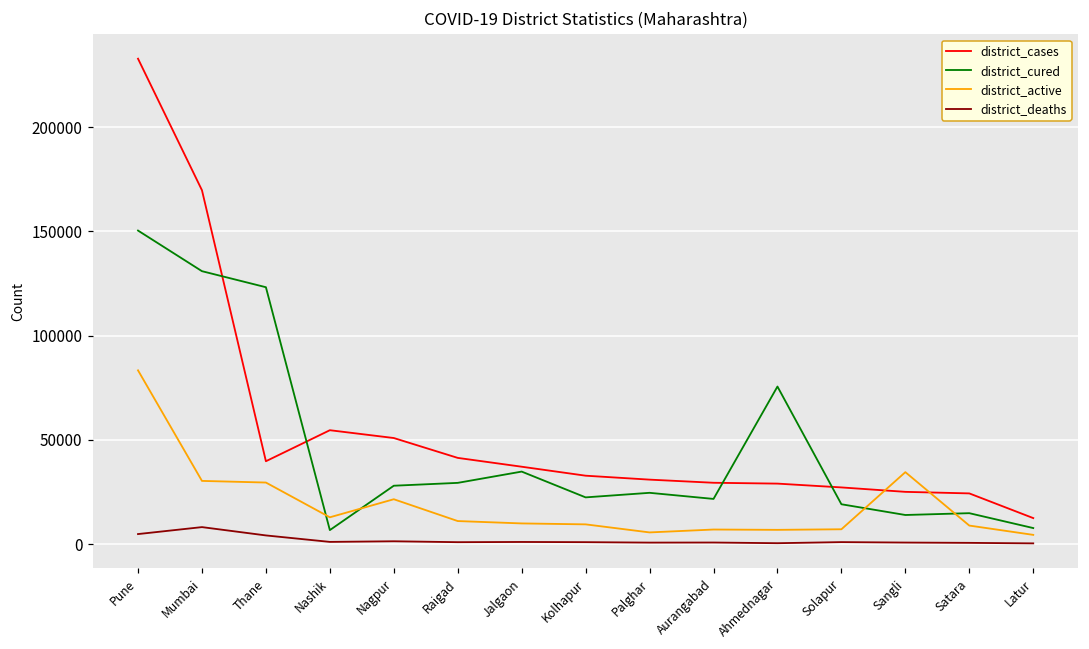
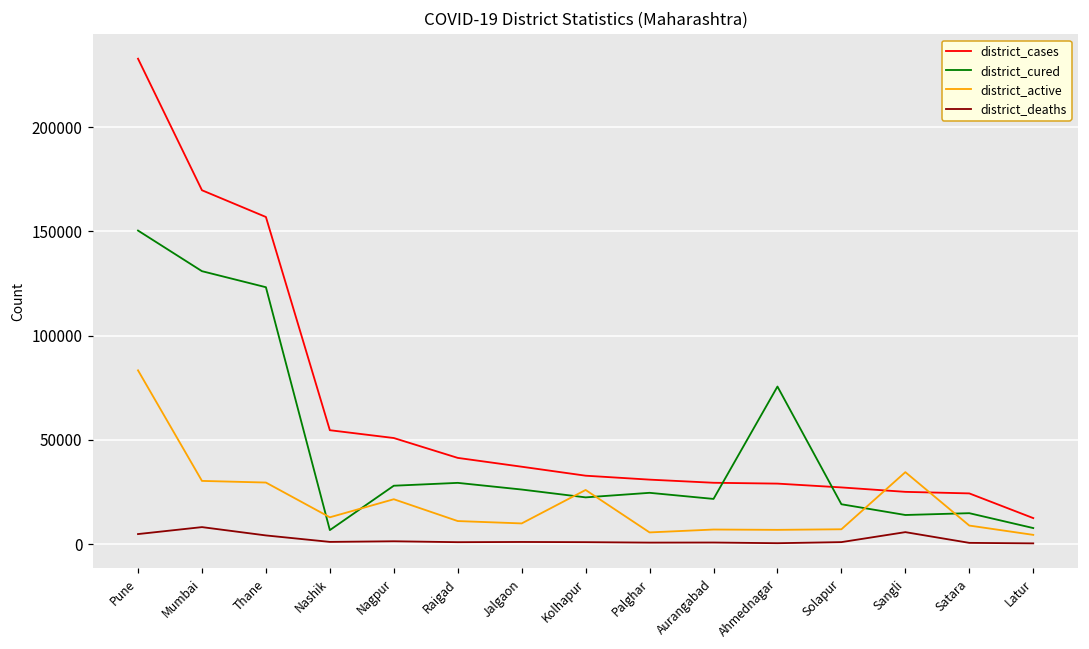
  {
    "district_cases": {
      "Pune": 233000,
      "Mumbai": 170000,
-     "Thane": 40000,
+     "Thane": 157000,
      "Nashik": 55000,
      "Nagpur": 51000,
      "Raigad": 41000,
      "Jalgaon": 37000,
      "Kolhapur": 33000,
      "Palghar": 31000,
      "Aurangabad": 29000,
      "Ahmednagar": 29000,
      "Solapur": 27000,
      "Sangli": 25000,
      "Satara": 24000,
      "Latur": 12000
    },
    "district_cured": {
      "Pune": 150000,
      "Mumbai": 131000,
      "Thane": 123000,
      "Nashik": 7000,
      "Nagpur": 28000,
      "Raigad": 29000,
-     "Jalgaon": 35000,
+     "Jalgaon": 26000,
      "Kolhapur": 22000,
      "Palghar": 25000,
      "Aurangabad": 22000,
      "Ahmednagar": 76000,
      "Solapur": 19000,
      "Sangli": 14000,
      "Satara": 15000,
      "Latur": 8000
    },
    "district_active": {
      "Pune": 83000,
      "Mumbai": 30000,
      "Thane": 30000,
      "Nashik": 13000,
      "Nagpur": 22000,
      "Raigad": 11000,
      "Jalgaon": 10000,
-     "Kolhapur": 9000,
+     "Kolhapur": 26000,
      "Palghar": 6000,
      "Aurangabad": 7000,
      "Ahmednagar": 7000,
      "Solapur": 7000,
      "Sangli": 35000,
      "Satara": 9000,
      "Latur": 4000
    },
    "district_deaths": {
      "Pune": 5000,
      "Mumbai": 8000,
      "Thane": 4000,
      "Nashik": 1000,
      "Nagpur": 1000,
      "Raigad": 1000,
      "Jalgaon": 1000,
      "Kolhapur": 1000,
      "Palghar": 1000,
      "Aurangabad": 1000,
      "Ahmednagar": 0,
      "Solapur": 1000,
-     "Sangli": 1000,
+     "Sangli": 6000,
      "Satara": 1000,
      "Latur": 0
    }
  }
